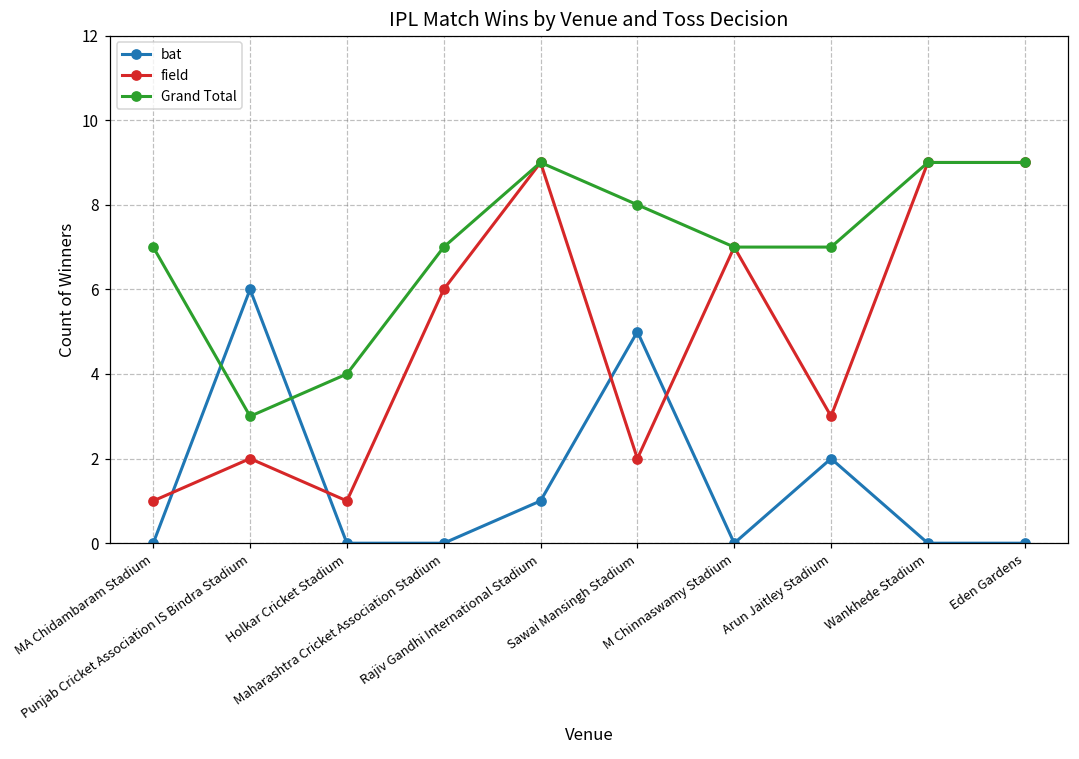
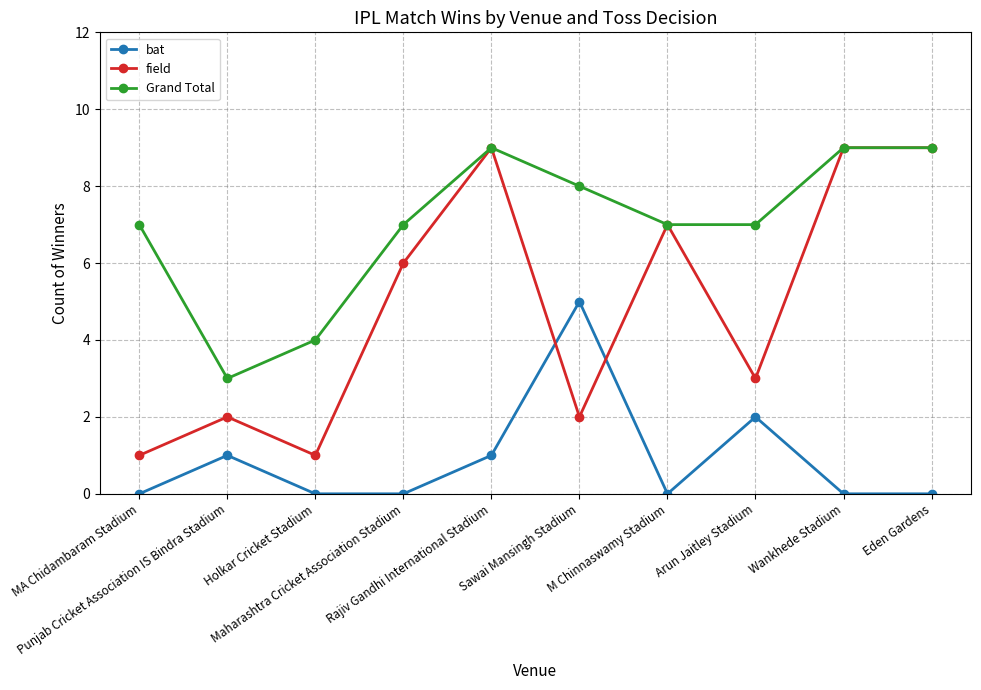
  {
    "bat": {
      "MA Chidambaram Stadium": 0,
-     "Punjab Cricket Association IS Bindra Stadium": 6,
+     "Punjab Cricket Association IS Bindra Stadium": 1,
      "Holkar Cricket Stadium": 0,
      "Maharashtra Cricket Association Stadium": 0,
      "Rajiv Gandhi International Stadium": 1,
      "Sawai Mansingh Stadium": 5,
      "M Chinnaswamy Stadium": 0,
      "Arun Jaitley Stadium": 2,
      "Wankhede Stadium": 0,
      "Eden Gardens": 0
    },
    "field": {
      "MA Chidambaram Stadium": 1,
      "Punjab Cricket Association IS Bindra Stadium": 2,
      "Holkar Cricket Stadium": 1,
      "Maharashtra Cricket Association Stadium": 6,
      "Sawai Mansingh Stadium": 2,
      "Arun Jaitley Stadium": 3
    },
    "Grand Total": {
      "MA Chidambaram Stadium": 7,
      "Punjab Cricket Association IS Bindra Stadium": 3,
      "Holkar Cricket Stadium": 4,
      "Maharashtra Cricket Association Stadium": 7,
      "Sawai Mansingh Stadium": 8,
      "Arun Jaitley Stadium": 7
    }
  }
